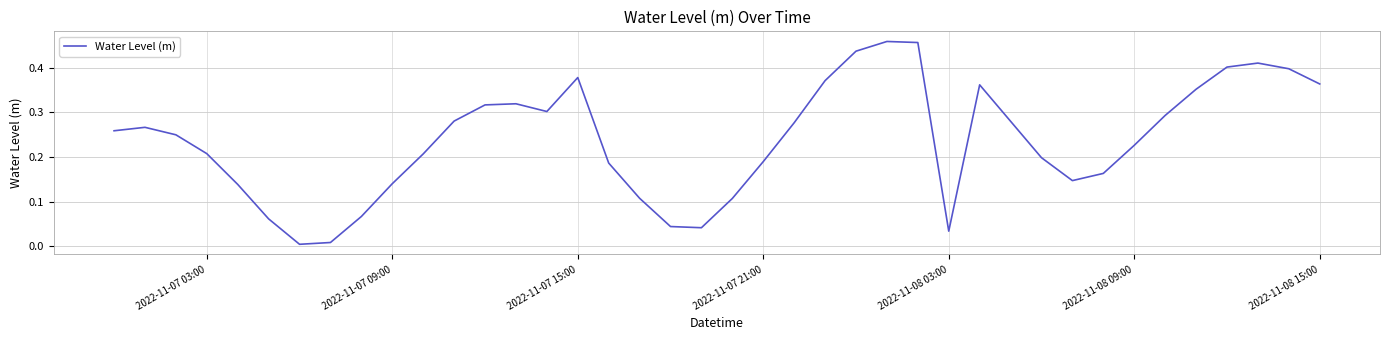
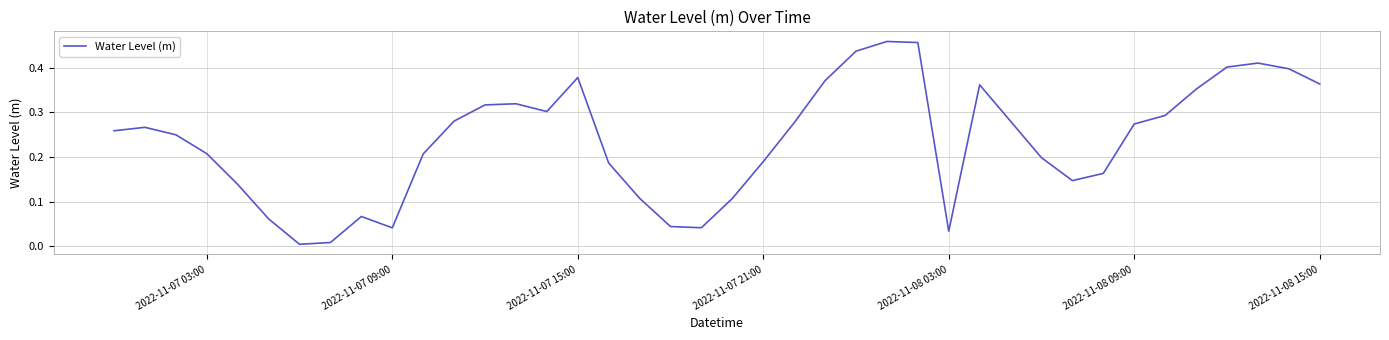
  {
    "2022-11-07 03:00": 0.21,
-   "2022-11-07 09:00": 0.14,
+   "2022-11-07 09:00": 0.04,
    "2022-11-07 15:00": 0.38,
    "2022-11-07 21:00": 0.19,
    "2022-11-08 03:00": 0.03,
-   "2022-11-08 09:00": 0.23,
+   "2022-11-08 09:00": 0.27,
    "2022-11-08 15:00": 0.36
  }
